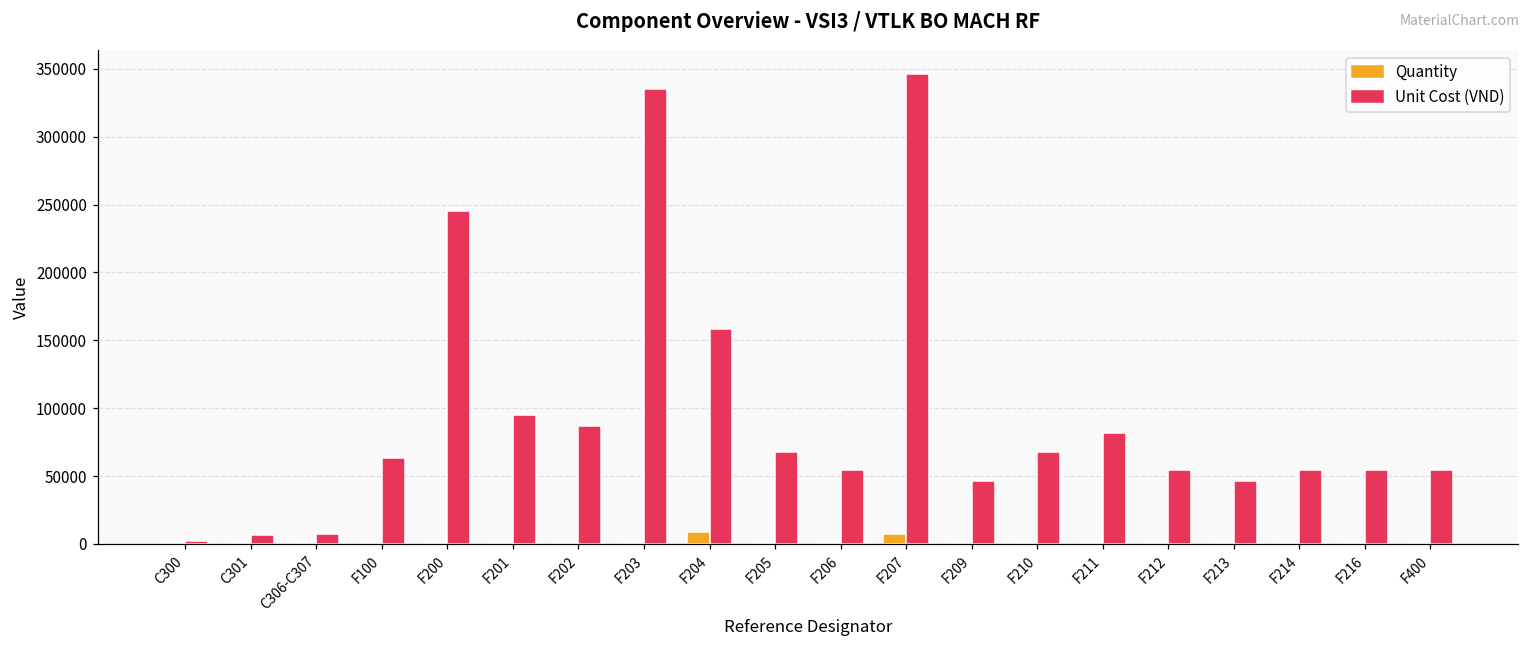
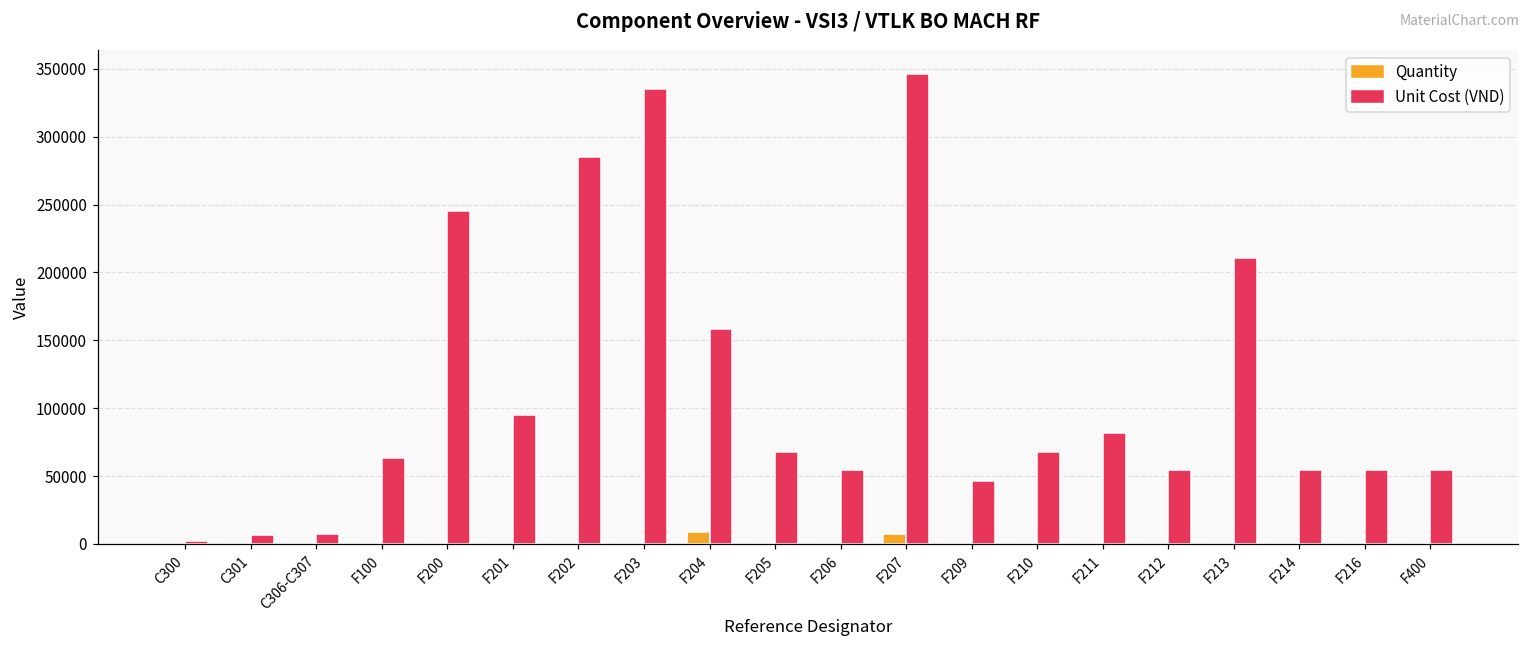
  {
    "Quantity": {
      "F204": 8000,
      "F207": 7000
    },
    "Unit Cost (VND)": {
      "C301": 7000,
      "C306-C307": 7000,
      "F100": 64000,
      "F200": 245000,
      "F201": 95000,
-     "F202": 87000,
+     "F202": 285000,
      "F203": 335000,
      "F204": 158000,
      "F205": 68000,
      "F206": 54000,
      "F207": 346000,
      "F209": 46000,
      "F210": 68000,
      "F211": 82000,
      "F212": 54000,
-     "F213": 46000,
+     "F213": 211000,
      "F214": 54000,
      "F216": 54000,
      "F400": 54000
    }
  }
